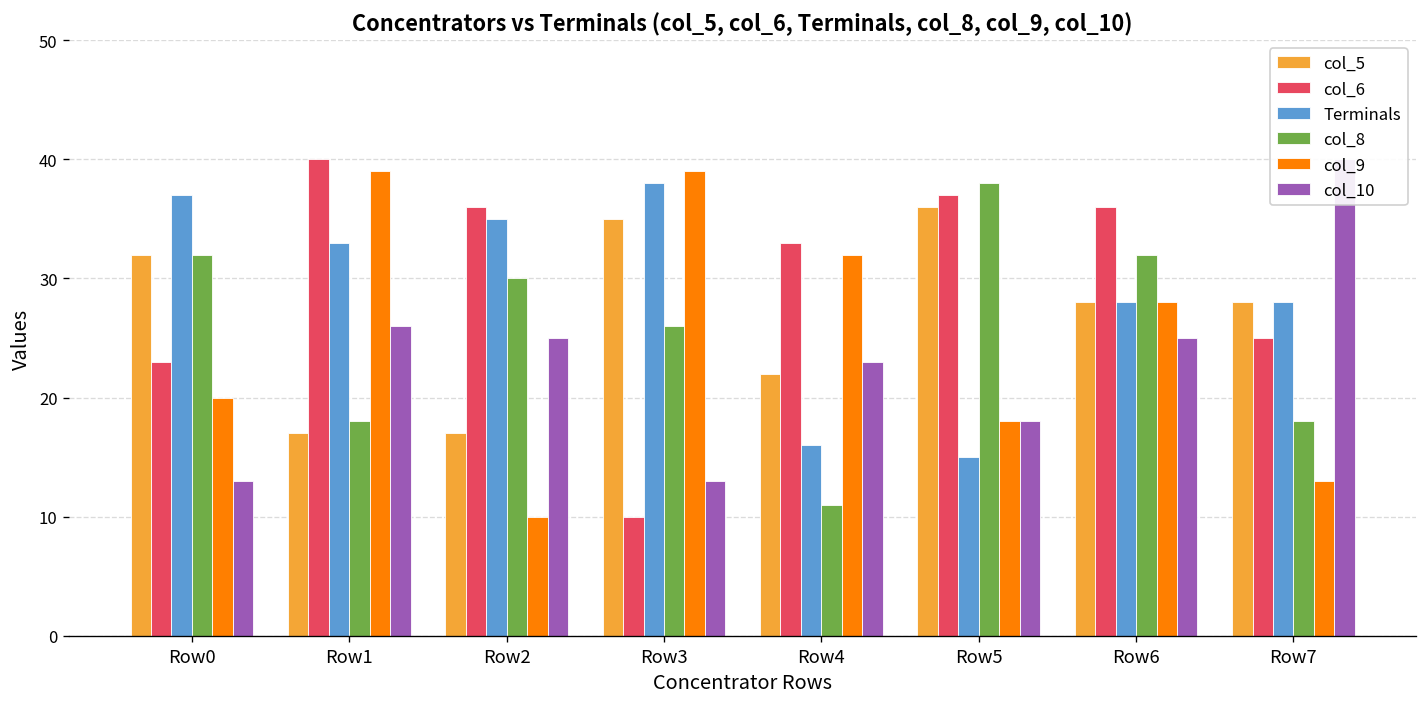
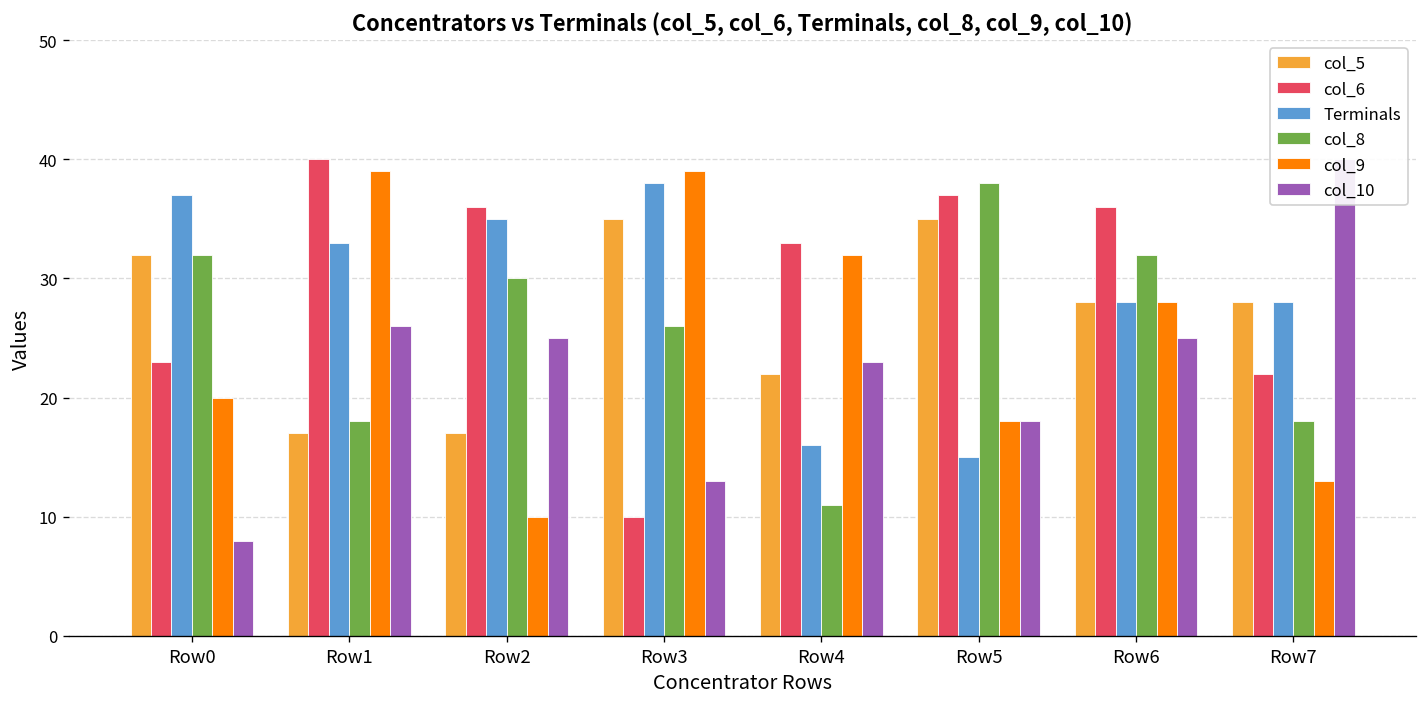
  {
    "col_5": {
      "Row0": 32,
      "Row1": 17,
      "Row2": 17,
      "Row3": 35,
      "Row4": 22,
-     "Row5": 36,
+     "Row5": 35,
      "Row6": 28,
      "Row7": 28
    },
    "col_6": {
      "Row0": 23,
      "Row1": 40,
      "Row2": 36,
      "Row3": 10,
      "Row4": 33,
      "Row5": 37,
      "Row6": 36,
-     "Row7": 25
+     "Row7": 22
    },
    "Terminals": {
      "Row0": 37,
      "Row1": 33,
      "Row2": 35,
      "Row3": 38,
      "Row4": 16,
      "Row5": 15,
      "Row6": 28,
      "Row7": 28
    },
    "col_8": {
      "Row0": 32,
      "Row1": 18,
      "Row2": 30,
      "Row3": 26,
      "Row4": 11,
      "Row5": 38,
      "Row6": 32,
      "Row7": 18
    },
    "col_9": {
      "Row0": 20,
      "Row1": 39,
      "Row2": 10,
      "Row3": 39,
      "Row4": 32,
      "Row5": 18,
      "Row6": 28,
      "Row7": 13
    },
    "col_10": {
-     "Row0": 13,
+     "Row0": 8,
      "Row1": 26,
      "Row2": 25,
      "Row3": 13,
      "Row4": 23,
      "Row5": 18,
      "Row6": 25
    }
  }
